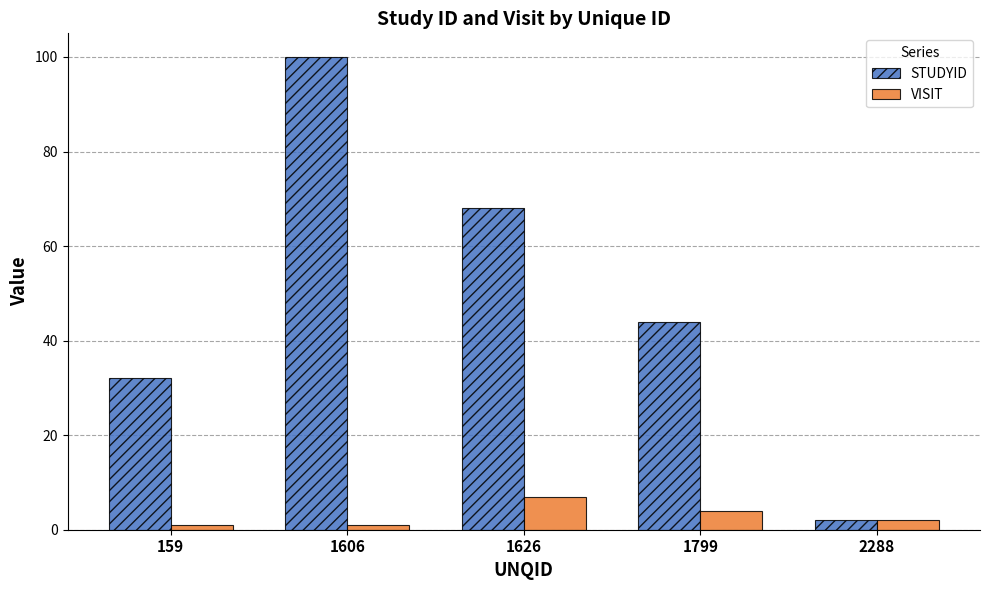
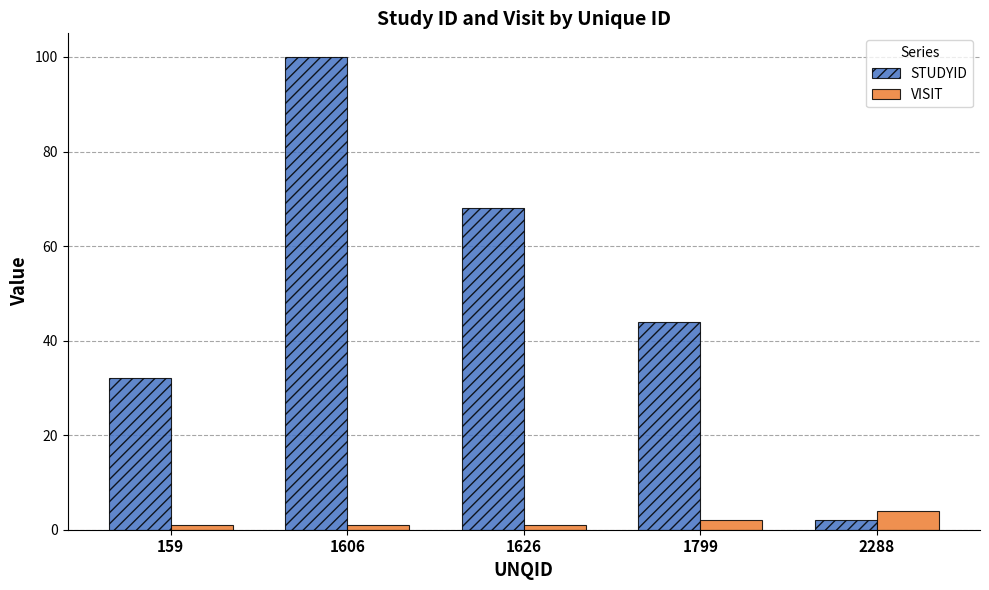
  {
    "STUDYID": {
      "159": 32,
      "1606": 100,
      "1626": 68,
      "1799": 44,
      "2288": 2
    },
    "VISIT": {
      "159": 1,
      "1606": 1,
-     "1626": 7,
-     "1799": 4,
-     "2288": 2
+     "1626": 1,
+     "1799": 2,
+     "2288": 4
    }
  }
